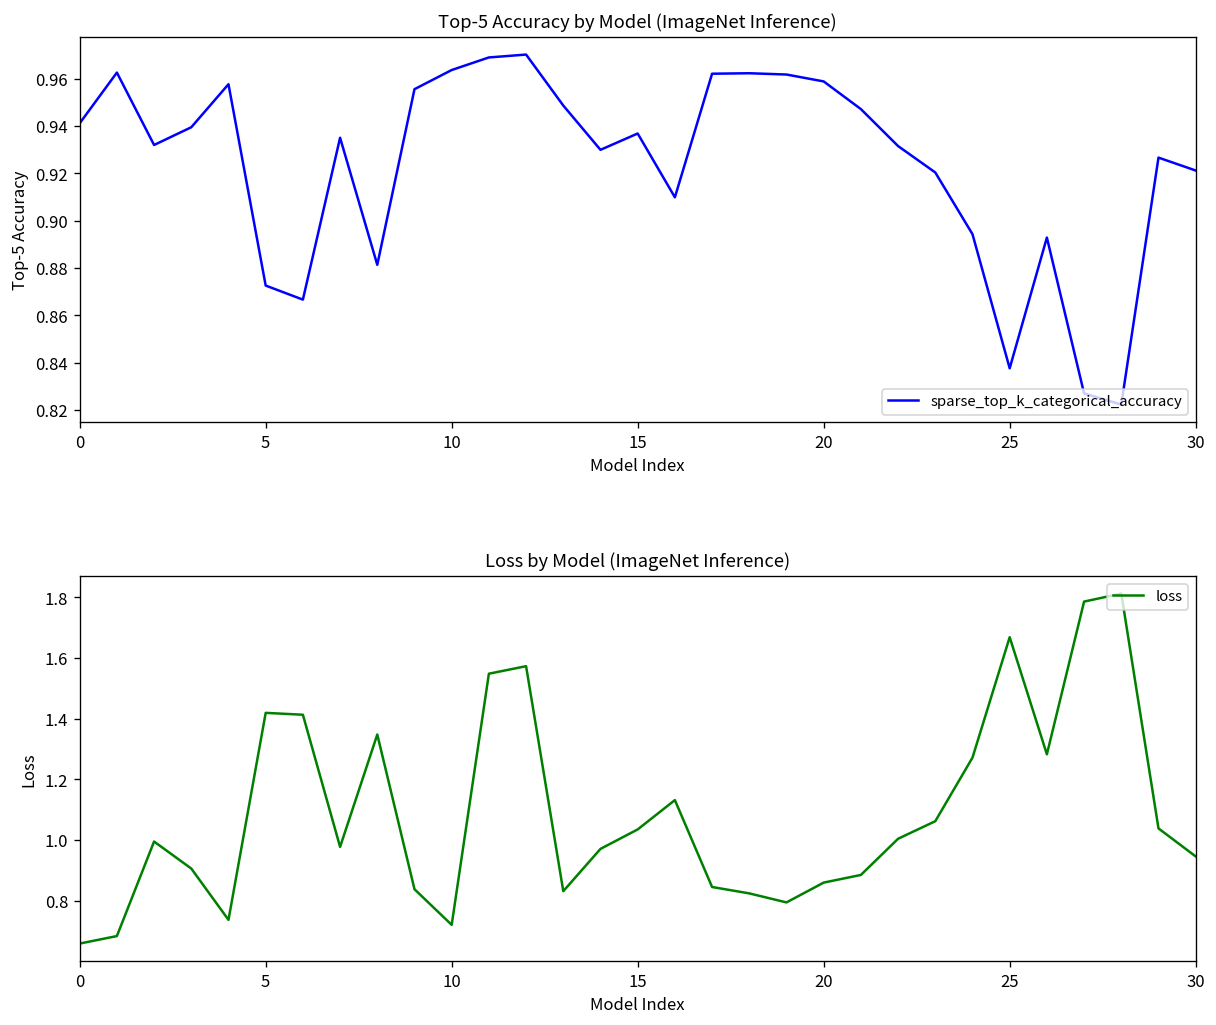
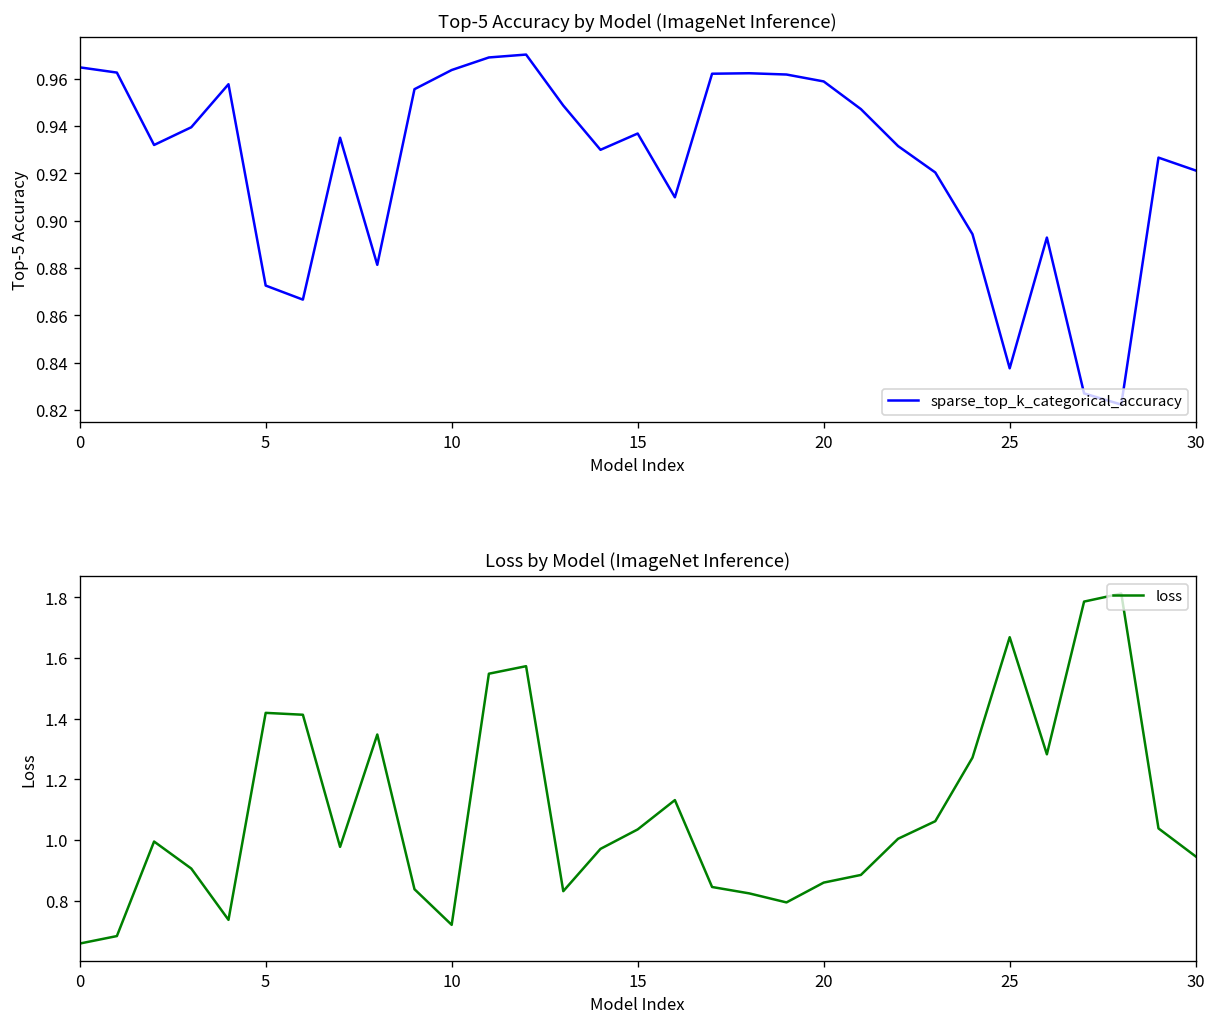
  {
    "Top-5 Accuracy by Model (ImageNet Inference)": {
-     "0": 0.941,
+     "0": 0.965,
      "5": 0.873,
      "10": 0.964,
      "15": 0.937,
      "20": 0.959,
      "25": 0.838,
      "30": 0.921
    },
    "Loss by Model (ImageNet Inference)": {
      "0": 0.66,
      "5": 1.42,
      "10": 0.72,
      "15": 1.03,
      "20": 0.86,
      "25": 1.67,
      "30": 0.95
    }
  }
